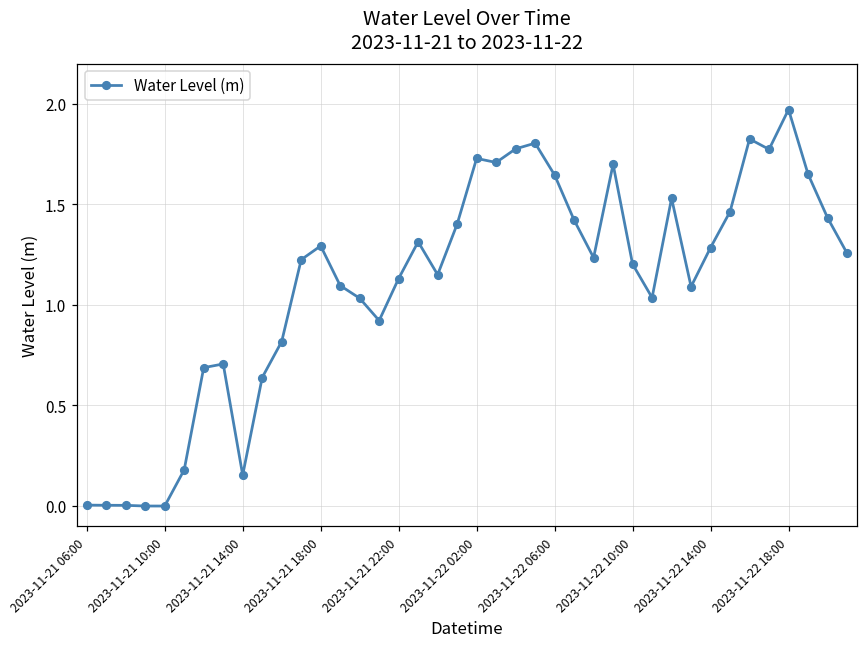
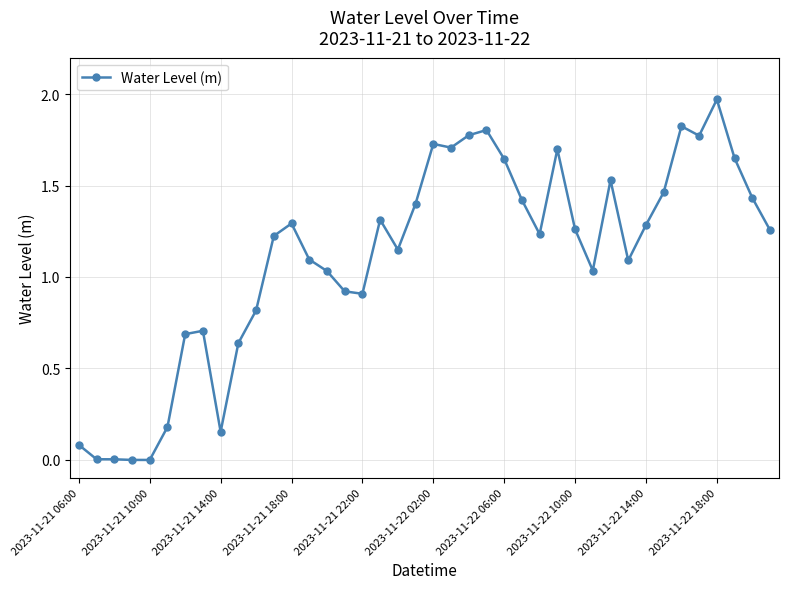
  {
-   "2023-11-21 06:00": 0.00,
+   "2023-11-21 06:00": 0.08,
    "2023-11-21 10:00": 0.00,
    "2023-11-21 14:00": 0.15,
    "2023-11-21 18:00": 1.29,
-   "2023-11-21 22:00": 1.13,
+   "2023-11-21 22:00": 0.91,
    "2023-11-22 02:00": 1.73,
    "2023-11-22 06:00": 1.65,
-   "2023-11-22 10:00": 1.20,
+   "2023-11-22 10:00": 1.26,
    "2023-11-22 14:00": 1.28,
    "2023-11-22 18:00": 1.97
  }
